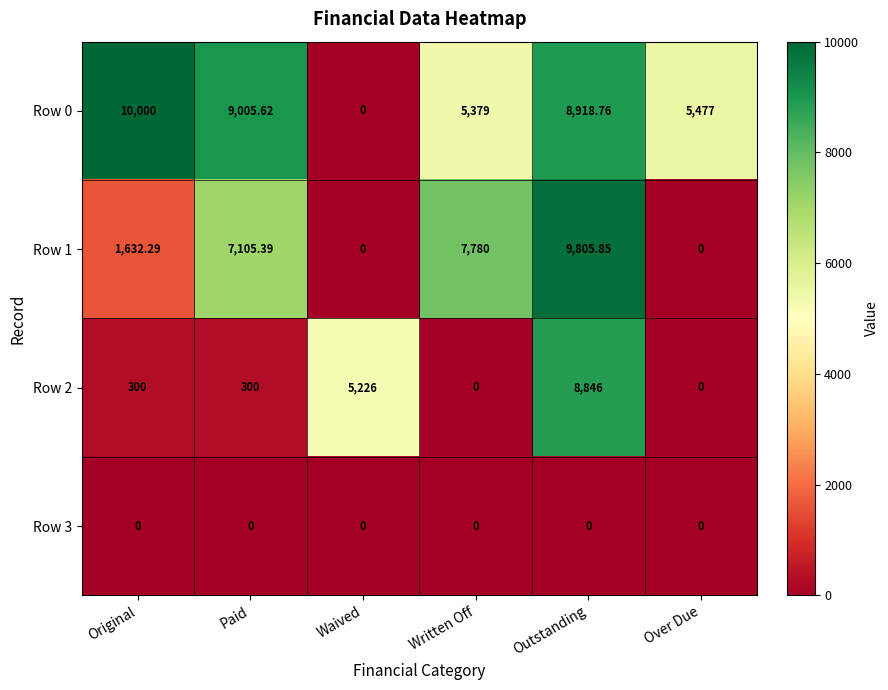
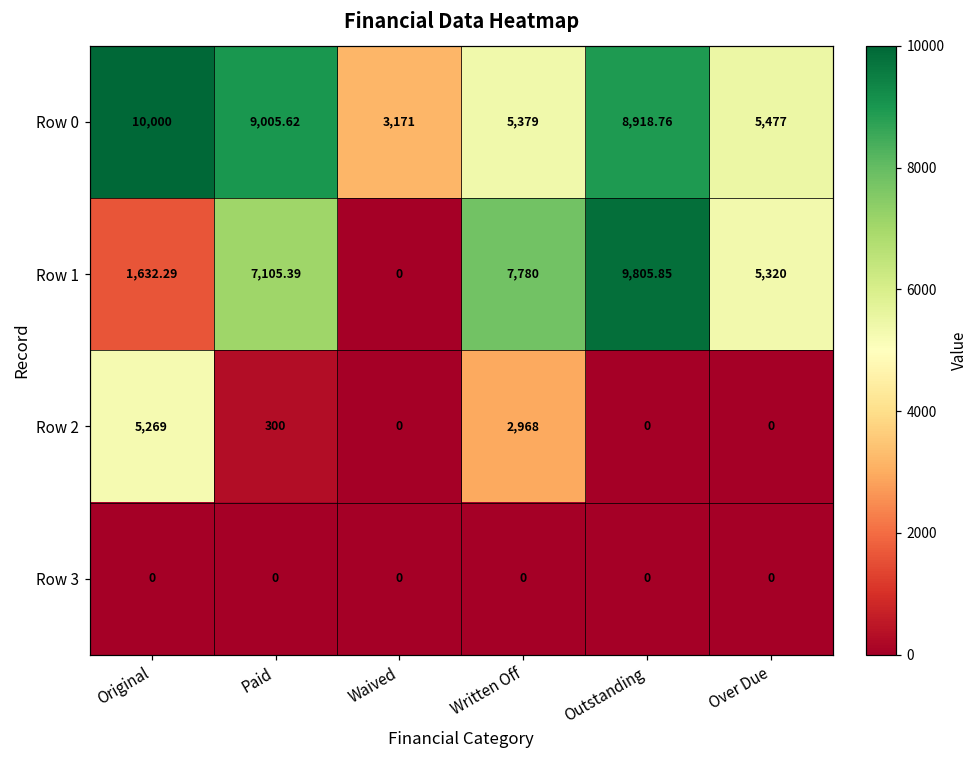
  {
    "Row 0": {
      "Original": "10,000",
      "Paid": "9,005.62",
-     "Waived": "0",
+     "Waived": "3,171",
      "Written Off": "5,379",
      "Outstanding": "8,918.76",
      "Over Due": "5,477"
    },
    "Row 1": {
      "Original": "1,632.29",
      "Paid": "7,105.39",
      "Waived": "0",
      "Written Off": "7,780",
      "Outstanding": "9,805.85",
-     "Over Due": "0"
+     "Over Due": "5,320"
    },
    "Row 2": {
-     "Original": "300",
+     "Original": "5,269",
      "Paid": "300",
-     "Waived": "5,226",
-     "Written Off": "0",
-     "Outstanding": "8,846",
+     "Waived": "0",
+     "Written Off": "2,968",
+     "Outstanding": "0",
      "Over Due": "0"
    },
    "Row 3": {
      "Original": "0",
      "Paid": "0",
      "Waived": "0",
      "Written Off": "0",
      "Outstanding": "0",
      "Over Due": "0"
    }
  }
